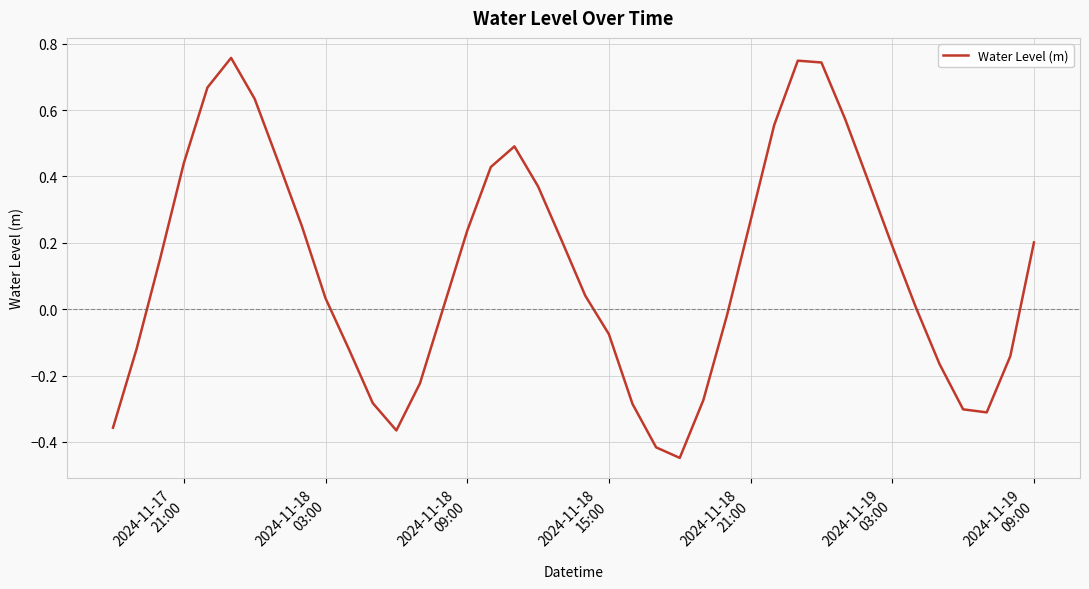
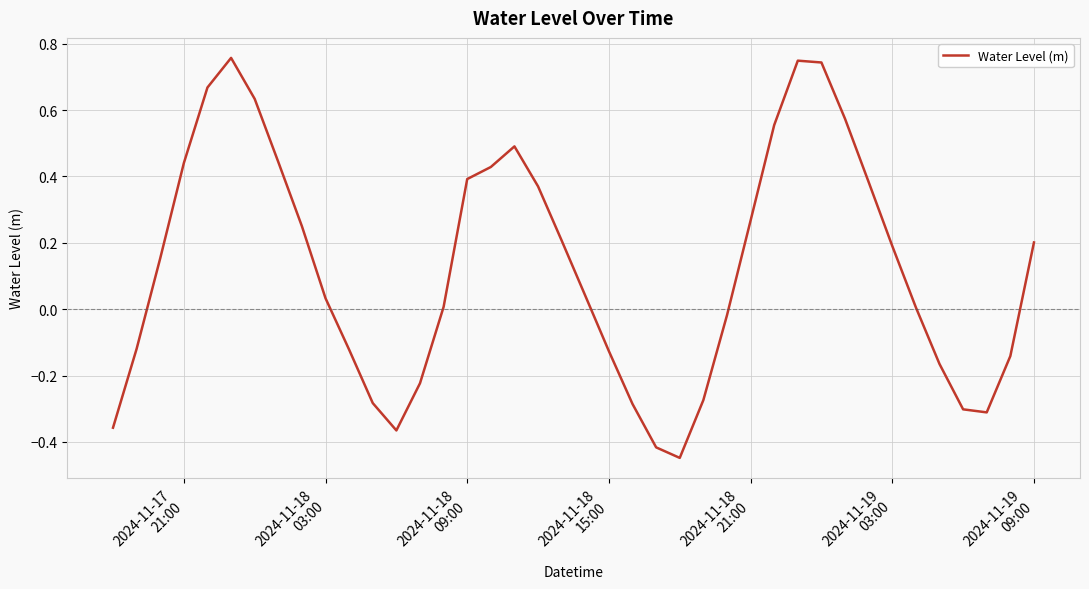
  {
    "2024-11-17 21:00": 0.44,
    "2024-11-18 03:00": 0.03,
-   "2024-11-18 09:00": 0.24,
-   "2024-11-18 15:00": -0.08,
+   "2024-11-18 09:00": 0.39,
+   "2024-11-18 15:00": -0.13,
    "2024-11-18 21:00": 0.27,
    "2024-11-19 03:00": 0.19,
    "2024-11-19 09:00": 0.20
  }
